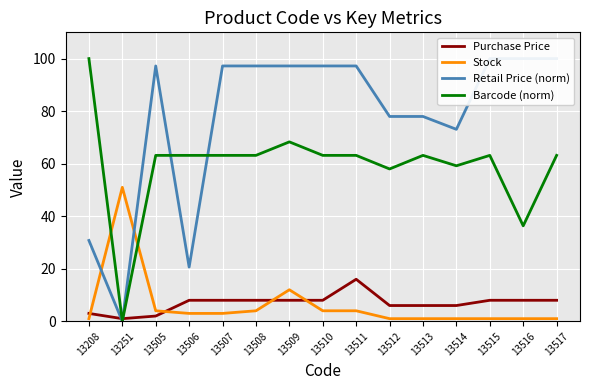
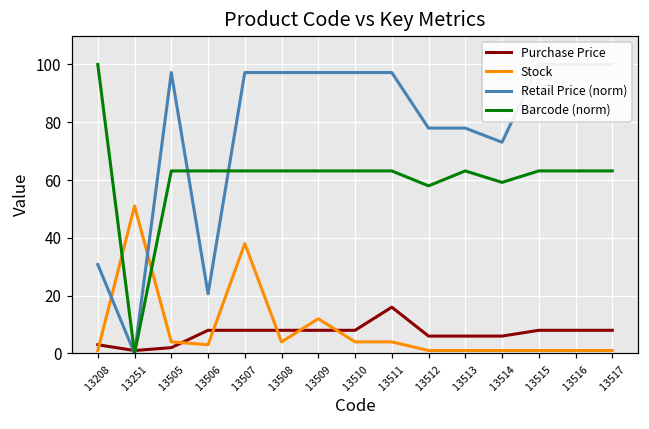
  {
    "Purchase Price": {
      "13208": 3,
      "13251": 1,
      "13505": 2,
      "13506": 8,
      "13507": 8,
      "13508": 8,
      "13509": 8,
      "13510": 8,
      "13511": 16,
      "13512": 6,
      "13513": 6,
      "13514": 6,
      "13515": 8,
      "13516": 8,
      "13517": 8
    },
    "Stock": {
      "13208": 1,
      "13251": 51,
      "13505": 4,
      "13506": 3,
-     "13507": 3,
+     "13507": 38,
      "13508": 4,
      "13509": 12,
      "13510": 4,
      "13511": 4,
      "13512": 1,
      "13513": 1,
      "13514": 1,
      "13515": 1,
      "13516": 1,
      "13517": 1
    },
    "Retail Price (norm)": {
      "13208": 31,
      "13505": 97,
      "13506": 21,
      "13507": 97,
      "13508": 97,
      "13509": 97,
      "13510": 97,
      "13511": 97,
      "13512": 78,
      "13513": 78,
      "13514": 73
    },
    "Barcode (norm)": {
      "13208": 100,
      "13505": 63,
      "13506": 63,
      "13507": 63,
      "13508": 63,
-     "13509": 68,
+     "13509": 63,
      "13510": 63,
      "13511": 63,
      "13512": 58,
      "13513": 63,
      "13514": 59,
      "13515": 63,
-     "13516": 36,
+     "13516": 63,
      "13517": 63
    }
  }
